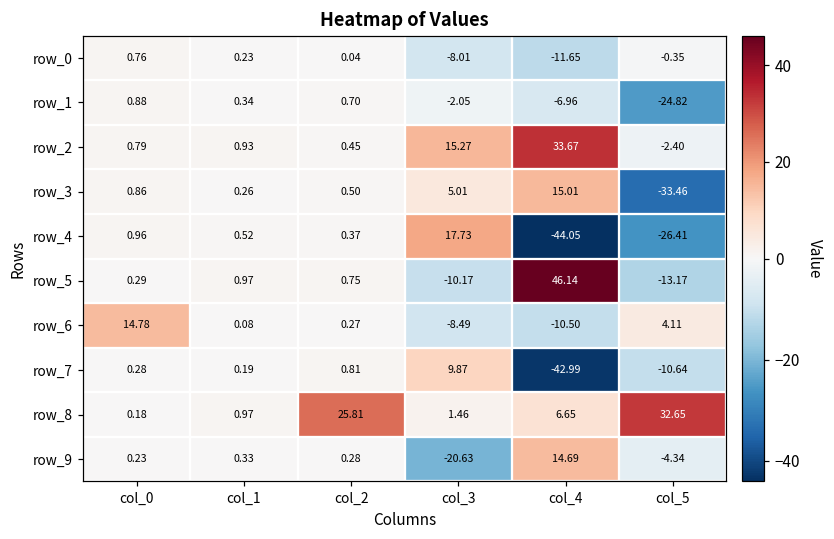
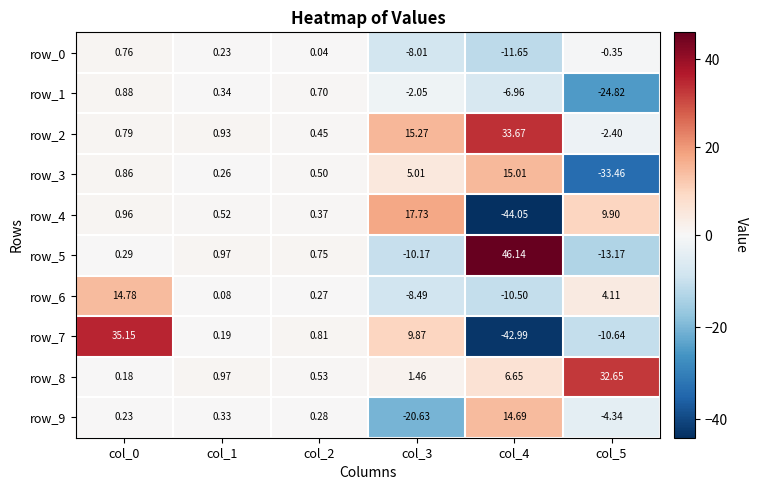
  {
    "row_0": {
      "col_0": 0.76,
      "col_1": 0.23,
      "col_2": 0.04,
      "col_3": -8.01,
      "col_4": -11.65,
      "col_5": -0.35
    },
    "row_1": {
      "col_0": 0.88,
      "col_1": 0.34,
      "col_2": 0.70,
      "col_3": -2.05,
      "col_4": -6.96,
      "col_5": -24.82
    },
    "row_2": {
      "col_0": 0.79,
      "col_1": 0.93,
      "col_2": 0.45,
      "col_3": 15.27,
      "col_4": 33.67,
      "col_5": -2.40
    },
    "row_3": {
      "col_0": 0.86,
      "col_1": 0.26,
      "col_2": 0.50,
      "col_3": 5.01,
      "col_4": 15.01,
      "col_5": -33.46
    },
    "row_4": {
      "col_0": 0.96,
      "col_1": 0.52,
      "col_2": 0.37,
      "col_3": 17.73,
      "col_4": -44.05,
-     "col_5": -26.41
+     "col_5": 9.90
    },
    "row_5": {
      "col_0": 0.29,
      "col_1": 0.97,
      "col_2": 0.75,
      "col_3": -10.17,
      "col_4": 46.14,
      "col_5": -13.17
    },
    "row_6": {
      "col_0": 14.78,
      "col_1": 0.08,
      "col_2": 0.27,
      "col_3": -8.49,
      "col_4": -10.50,
      "col_5": 4.11
    },
    "row_7": {
-     "col_0": 0.28,
+     "col_0": 35.15,
      "col_1": 0.19,
      "col_2": 0.81,
      "col_3": 9.87,
      "col_4": -42.99,
      "col_5": -10.64
    },
    "row_8": {
      "col_0": 0.18,
      "col_1": 0.97,
-     "col_2": 25.81,
+     "col_2": 0.53,
      "col_3": 1.46,
      "col_4": 6.65,
      "col_5": 32.65
    },
    "row_9": {
      "col_0": 0.23,
      "col_1": 0.33,
      "col_2": 0.28,
      "col_3": -20.63,
      "col_4": 14.69,
      "col_5": -4.34
    }
  }
